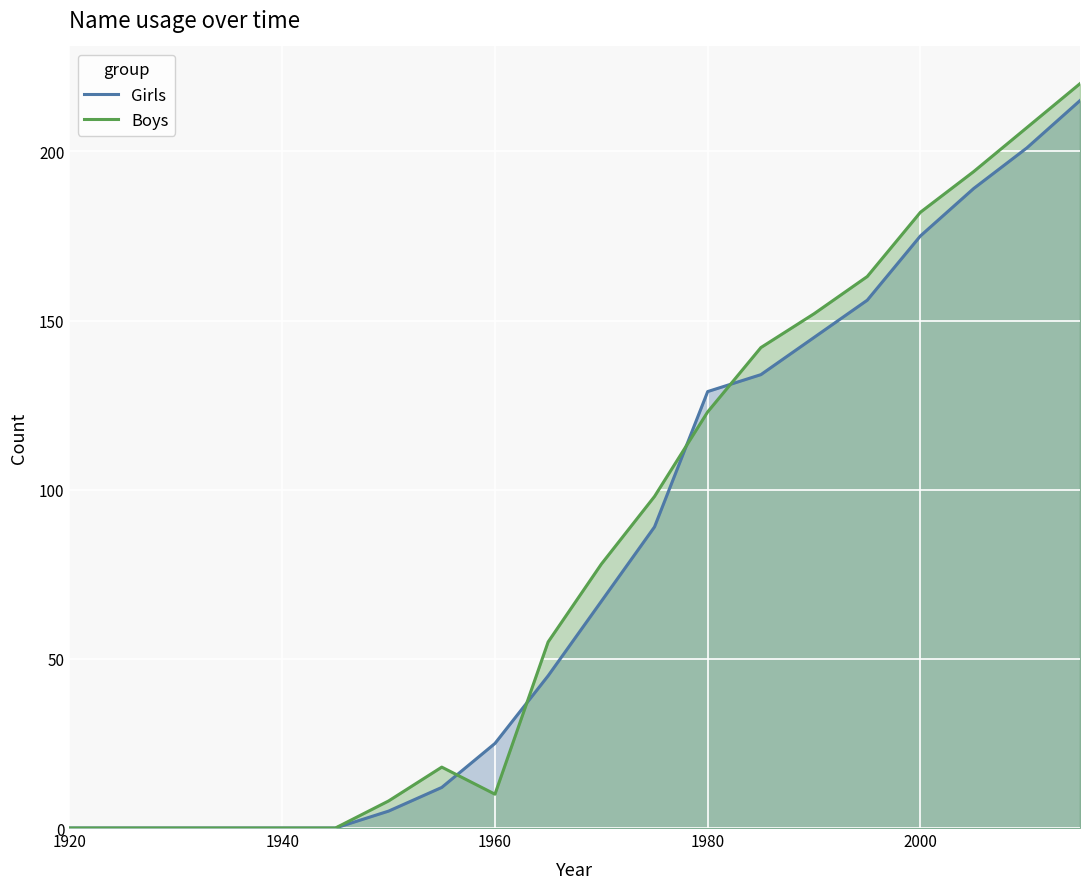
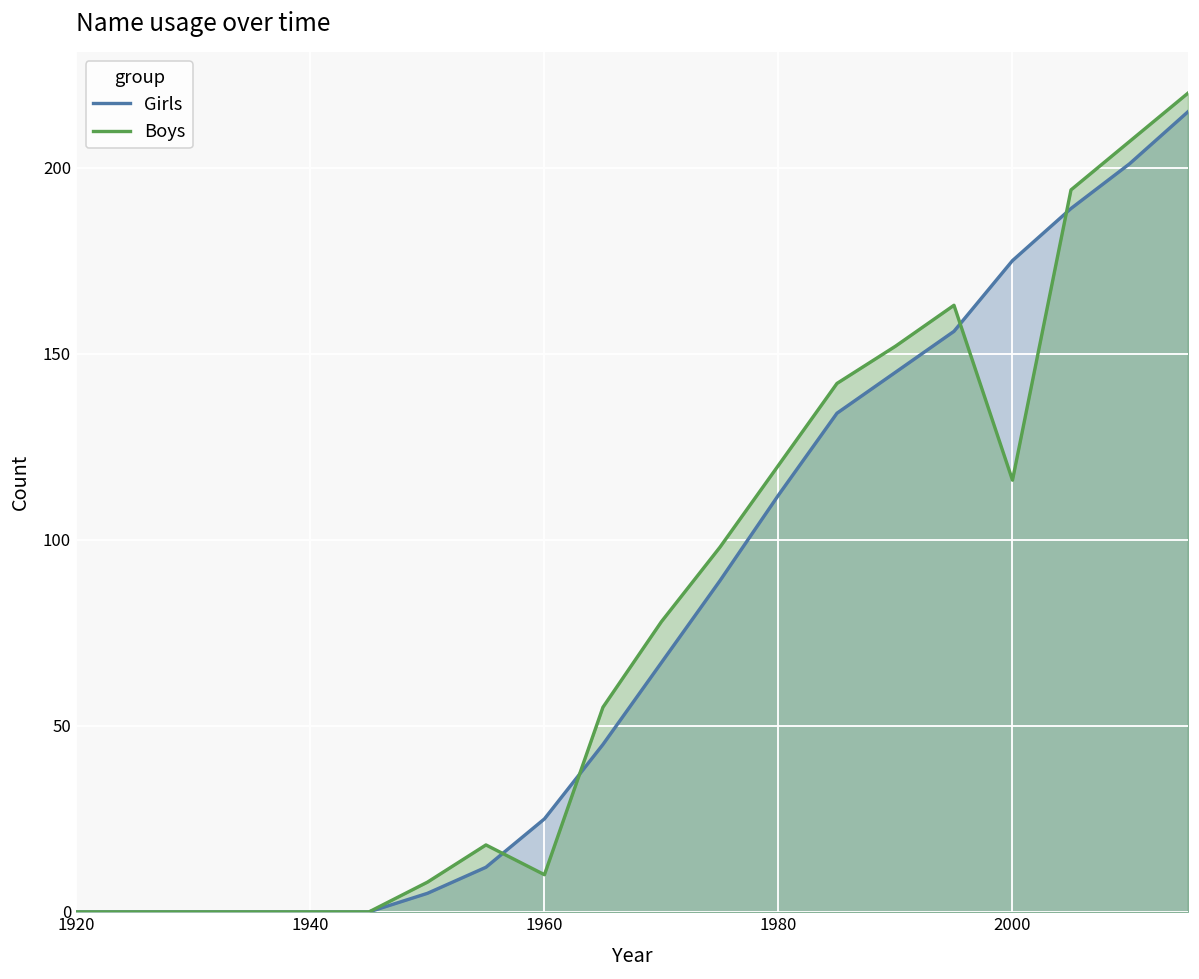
  {
    "Girls": {
      "1960": 25,
-     "1980": 129,
+     "1980": 112,
      "2000": 175
    },
    "Boys": {
      "1960": 10,
-     "1980": 123,
-     "2000": 182
+     "1980": 120,
+     "2000": 116
    }
  }
